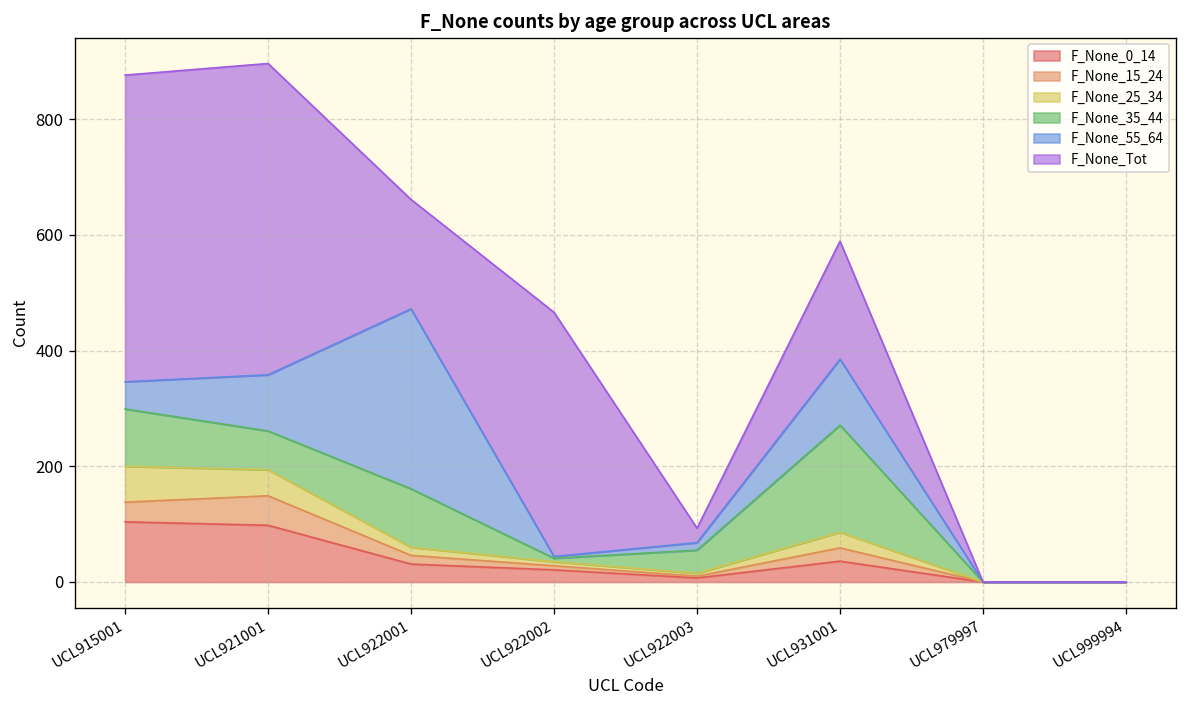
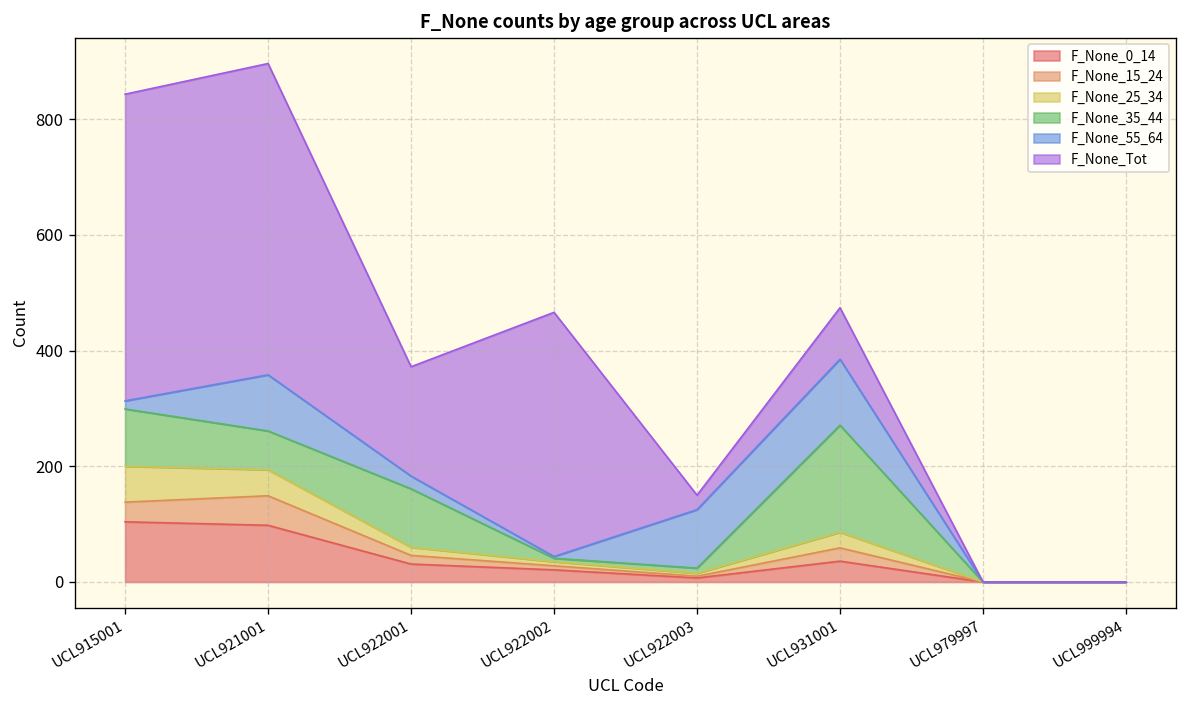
  {
    "F_None_35_44": {
      "UCL915001": 100,
      "UCL921001": 70,
      "UCL922001": 100,
-     "UCL922003": 40,
+     "UCL922003": 10,
      "UCL931001": 190
    },
    "F_None_55_64": {
-     "UCL915001": 50,
+     "UCL915001": 10,
      "UCL921001": 100,
-     "UCL922001": 310,
-     "UCL922003": 10,
+     "UCL922001": 20,
+     "UCL922003": 100,
      "UCL931001": 110
    },
    "F_None_Tot": {
      "UCL915001": 530,
      "UCL921001": 540,
      "UCL922001": 190,
      "UCL922002": 420,
      "UCL922003": 30,
-     "UCL931001": 200
+     "UCL931001": 90
    }
  }
